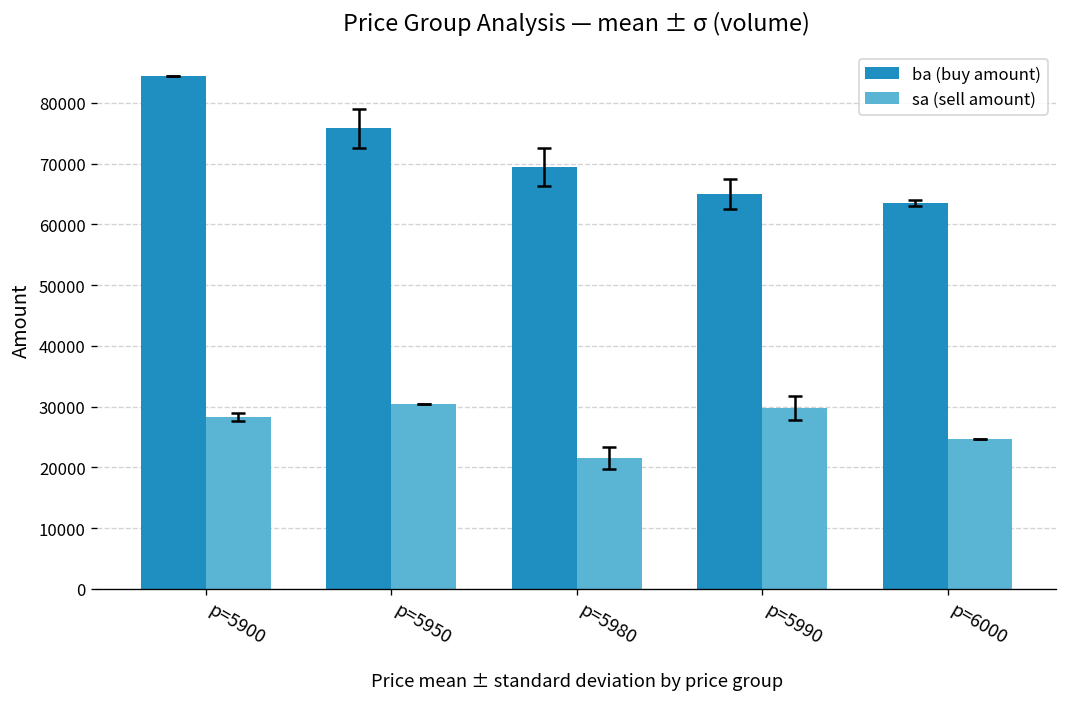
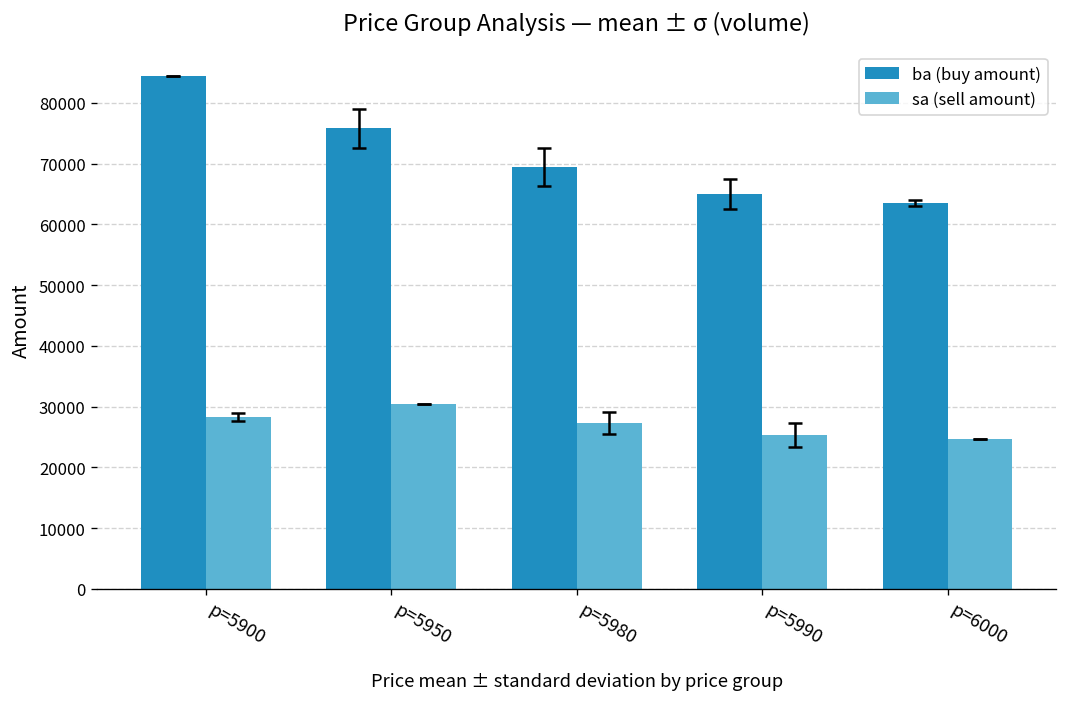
  {
    "sa (sell amount)": {
      "p=5900": 28000,
      "p=5950": 30000,
-     "p=5980": 22000,
-     "p=5990": 30000,
+     "p=5980": 27000,
+     "p=5990": 25000,
      "p=6000": 25000
    }
  }
